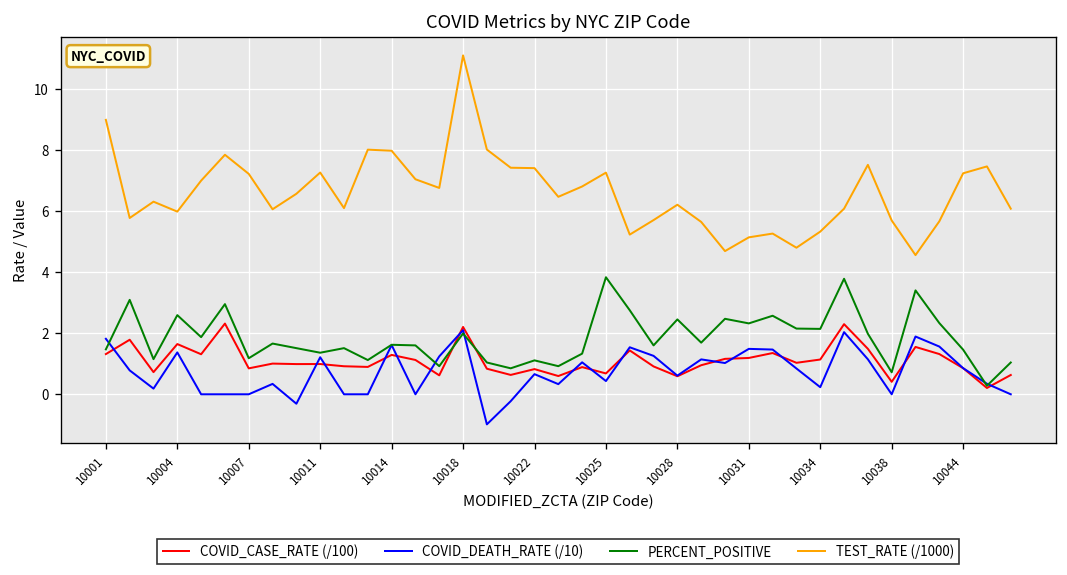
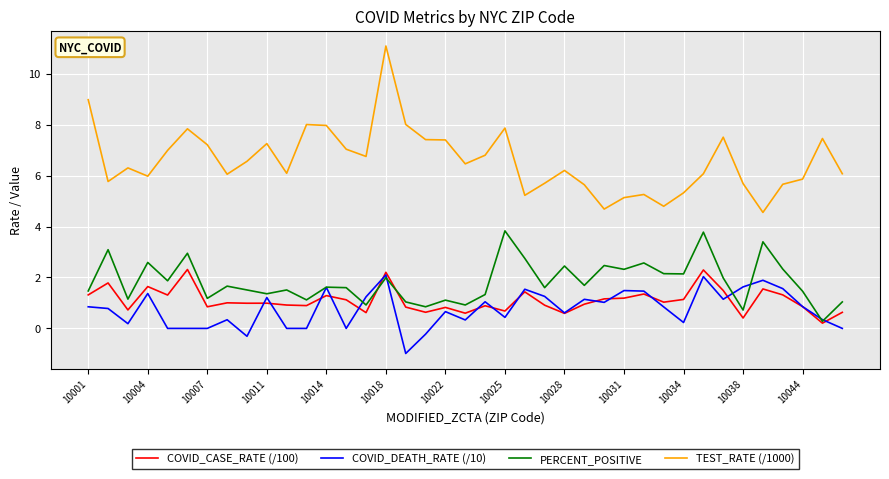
  {
    "COVID_CASE_RATE (/100)": {
      "10001": 1.3,
      "10004": 1.6,
      "10007": 0.8,
      "10011": 1.0,
      "10014": 1.3,
      "10018": 2.2,
      "10022": 0.8,
      "10025": 0.7,
      "10031": 1.2,
      "10034": 1.1,
      "10038": 0.4
    },
    "COVID_DEATH_RATE (/10)": {
-     "10001": 1.8,
+     "10001": 0.8,
      "10004": 1.4,
      "10007": 0.0,
      "10011": 1.2,
      "10018": 2.1,
      "10022": 0.7,
      "10025": 0.4,
      "10031": 1.5,
      "10034": 0.2,
-     "10038": 0.0
+     "10038": 1.6
    },
    "PERCENT_POSITIVE": {
      "10001": 1.5,
      "10004": 2.6,
      "10007": 1.2,
      "10011": 1.4,
      "10018": 2.0,
      "10022": 1.1,
      "10025": 3.8,
      "10028": 2.5,
      "10031": 2.3,
      "10034": 2.1,
      "10038": 0.7,
      "10044": 1.5
    },
    "TEST_RATE (/1000)": {
      "10001": 9.0,
      "10004": 6.0,
      "10007": 7.2,
      "10011": 7.3,
      "10014": 8.0,
      "10018": 11.1,
      "10022": 7.4,
-     "10025": 7.3,
+     "10025": 7.9,
      "10028": 6.2,
      "10031": 5.1,
      "10034": 5.3,
      "10038": 5.7,
-     "10044": 7.2
+     "10044": 5.9
    }
  }
